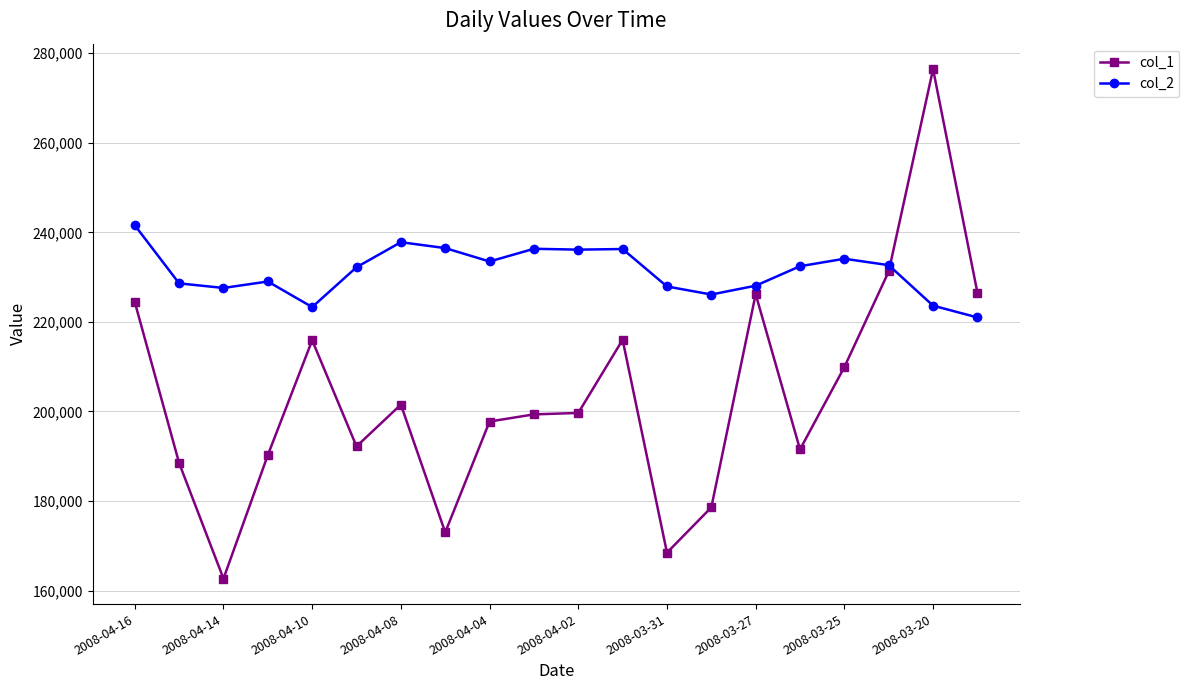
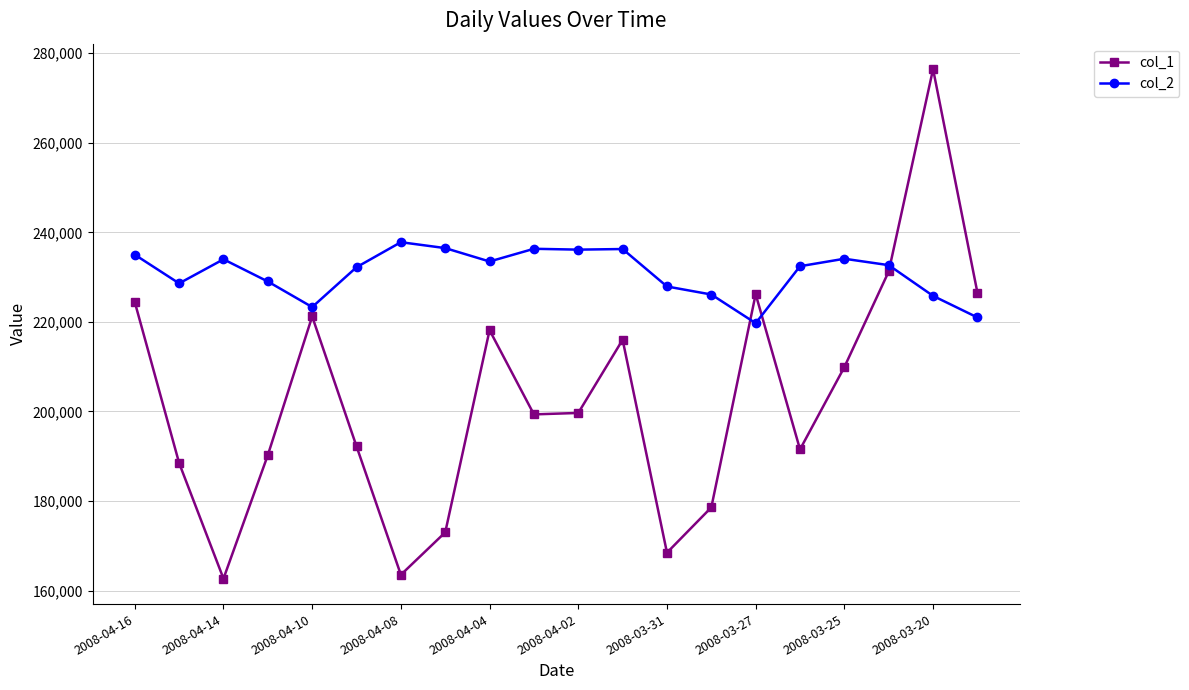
  {
    "col_1": {
      "2008-04-16": "224,000",
      "2008-04-14": "163,000",
-     "2008-04-10": "216,000",
-     "2008-04-08": "202,000",
-     "2008-04-04": "198,000",
+     "2008-04-10": "221,000",
+     "2008-04-08": "164,000",
+     "2008-04-04": "218,000",
      "2008-04-02": "200,000",
      "2008-03-31": "168,000",
      "2008-03-27": "226,000",
      "2008-03-25": "210,000",
      "2008-03-20": "276,000"
    },
    "col_2": {
-     "2008-04-16": "242,000",
-     "2008-04-14": "228,000",
+     "2008-04-16": "235,000",
+     "2008-04-14": "234,000",
      "2008-04-10": "223,000",
      "2008-04-08": "238,000",
      "2008-04-04": "233,000",
      "2008-04-02": "236,000",
      "2008-03-31": "228,000",
-     "2008-03-27": "228,000",
+     "2008-03-27": "220,000",
      "2008-03-25": "234,000",
-     "2008-03-20": "224,000"
+     "2008-03-20": "226,000"
    }
  }
